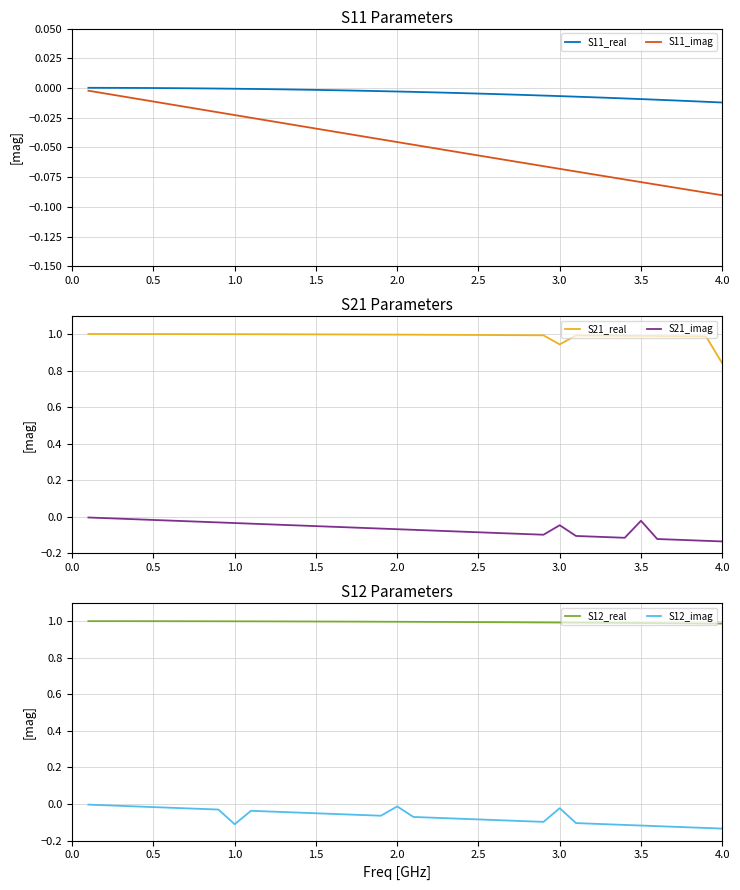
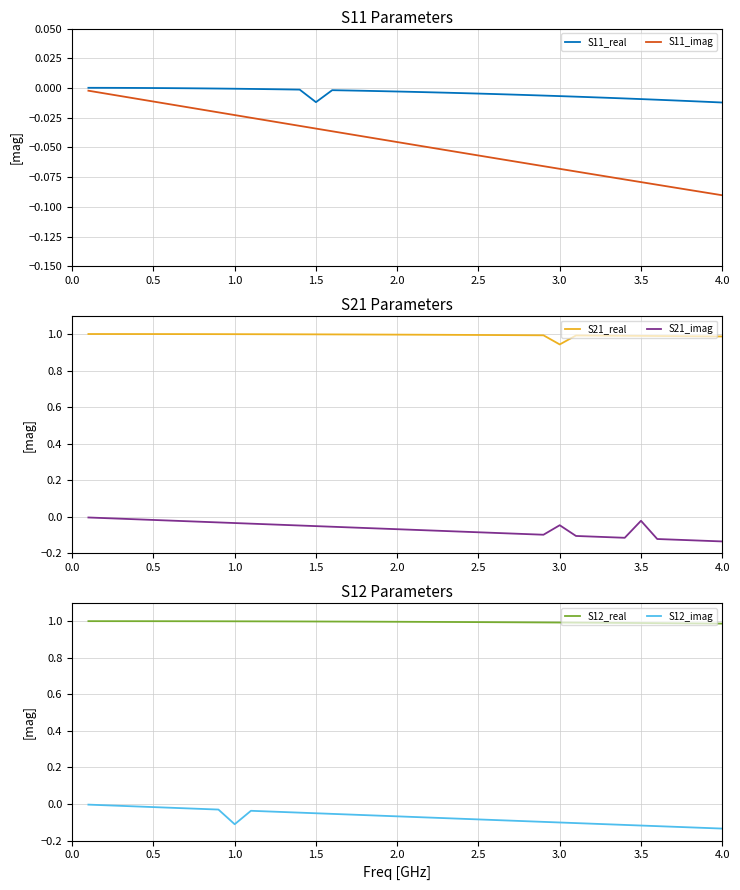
  {
    "S11 Parameters": {
      "S11_real": {
        "0.5": 0.000,
        "1.0": -0.001,
-       "1.5": -0.002,
+       "1.5": -0.012,
        "2.0": -0.003,
        "2.5": -0.005,
        "3.0": -0.007,
        "3.5": -0.009,
        "4.0": -0.012
      },
      "S11_imag": {
        "0.5": -0.011,
        "1.0": -0.023,
        "1.5": -0.034,
        "2.0": -0.045,
        "2.5": -0.057,
        "3.0": -0.068,
        "3.5": -0.079,
        "4.0": -0.090
      }
    },
    "S21 Parameters": {
      "S21_real": {
        "0.5": 1.00,
        "1.0": 1.00,
        "1.5": 1.00,
        "2.0": 1.00,
        "2.5": 0.99,
        "3.0": 0.94,
-       "4.0": 0.84
+       "4.0": 0.99
      },
      "S21_imag": {
        "0.5": -0.02,
        "1.0": -0.03,
        "1.5": -0.05,
        "2.0": -0.07,
        "2.5": -0.08,
        "3.0": -0.05,
        "3.5": -0.02,
        "4.0": -0.13
      }
    },
    "S12 Parameters": {
      "S12_real": {
        "0.5": 1.00,
        "1.0": 1.00,
        "1.5": 1.00,
        "2.0": 1.00,
        "2.5": 0.99,
        "3.0": 0.99,
        "4.0": 0.99
      },
      "S12_imag": {
        "0.5": -0.02,
        "1.0": -0.11,
        "1.5": -0.05,
-       "2.0": -0.01,
+       "2.0": -0.07,
        "2.5": -0.08,
-       "3.0": -0.02,
+       "3.0": -0.10,
        "3.5": -0.12,
        "4.0": -0.13
      }
    }
  }
